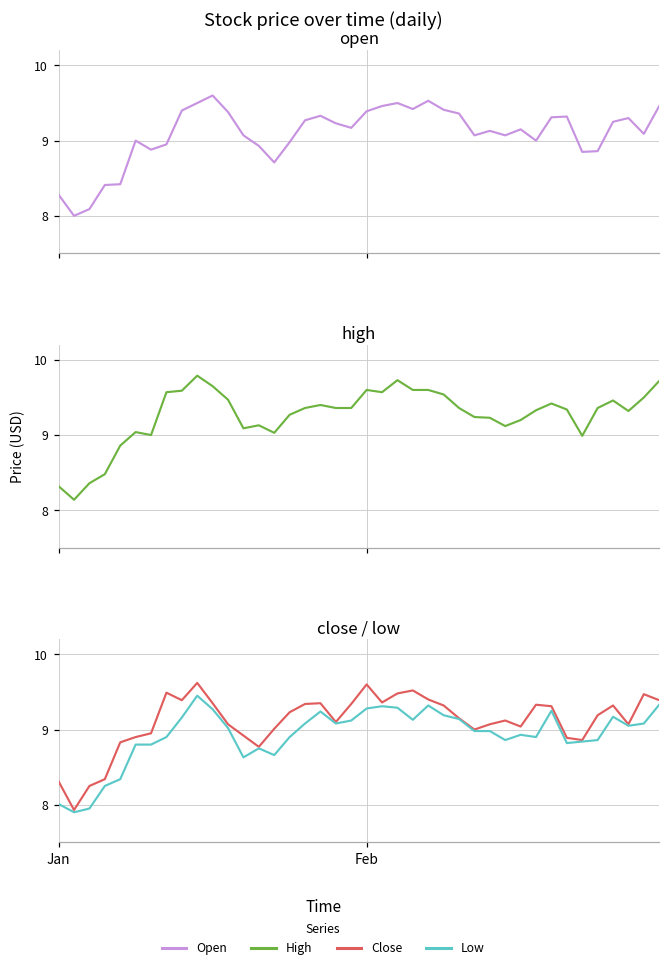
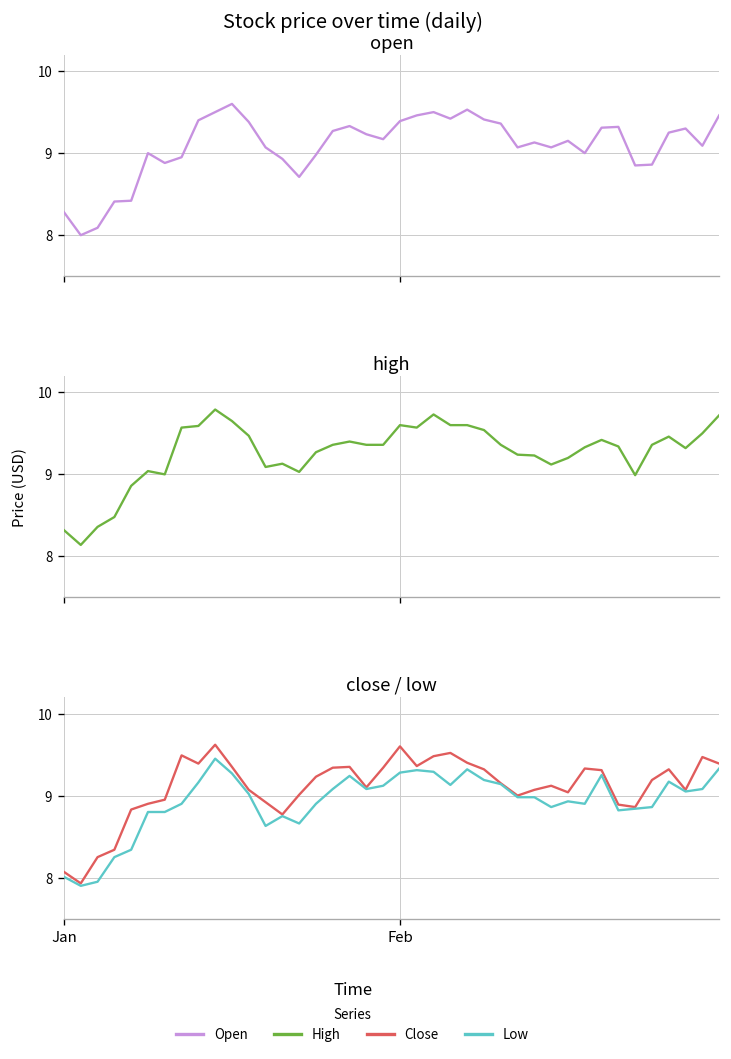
  {
    "close / low": {
      "Close": {
-       "Jan": 8.3,
+       "Jan": 8.1,
        "Feb": 9.6
      },
      "Low": {
        "Jan": 8.0,
        "Feb": 9.3
      }
    }
  }
